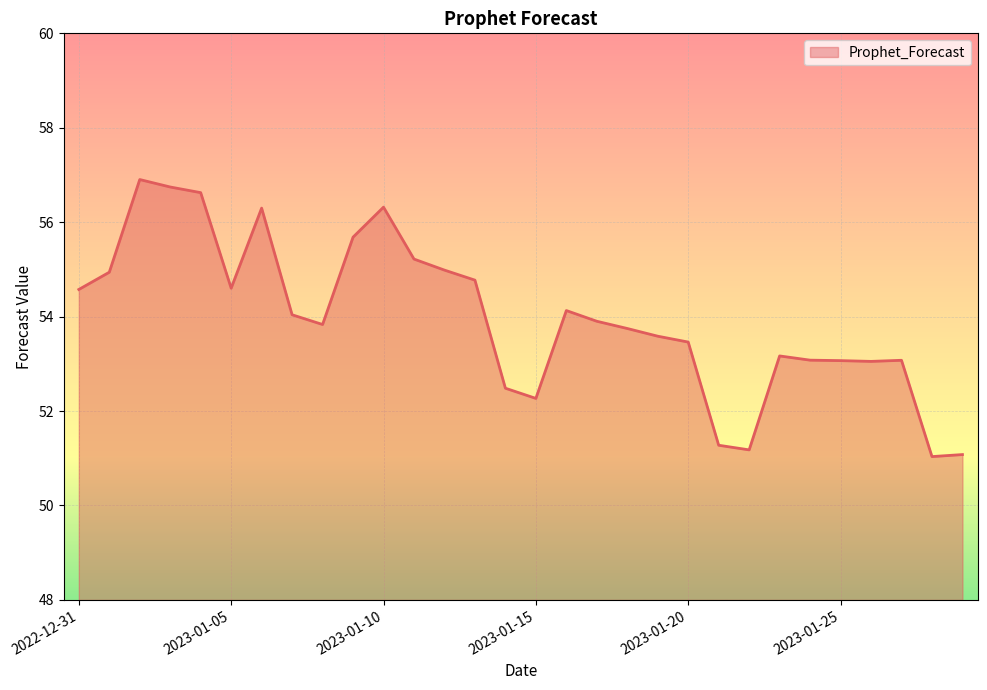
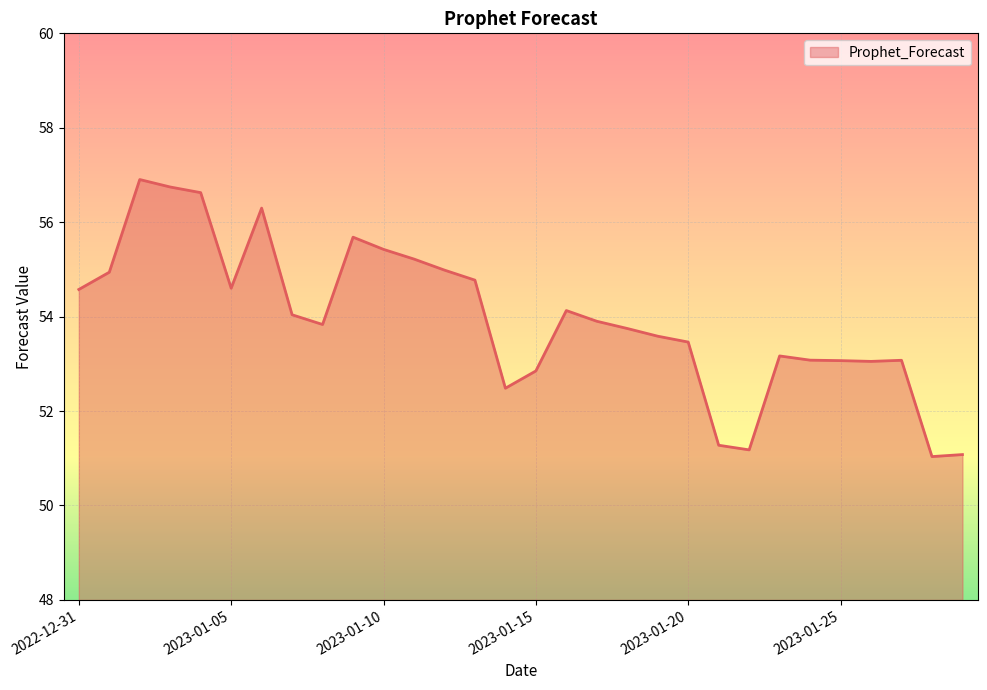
  {
    "2022-12-31": 54.6,
    "2023-01-05": 54.6,
-   "2023-01-10": 56.3,
-   "2023-01-15": 52.3,
+   "2023-01-10": 55.4,
+   "2023-01-15": 52.8,
    "2023-01-20": 53.5,
    "2023-01-25": 53.1
  }
